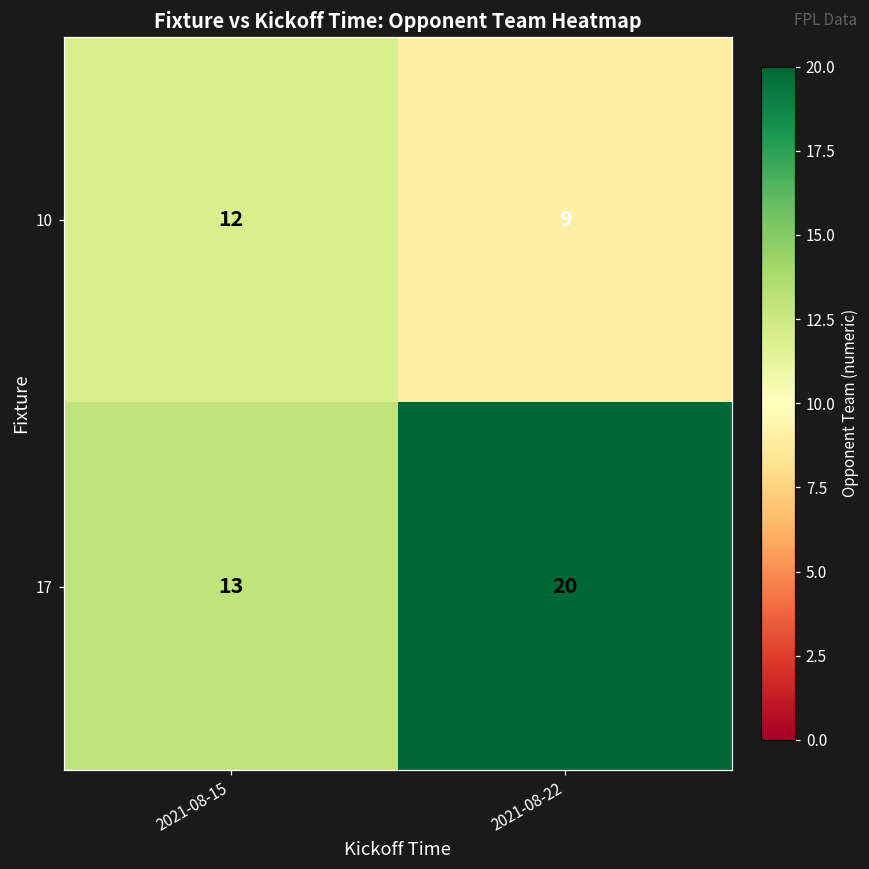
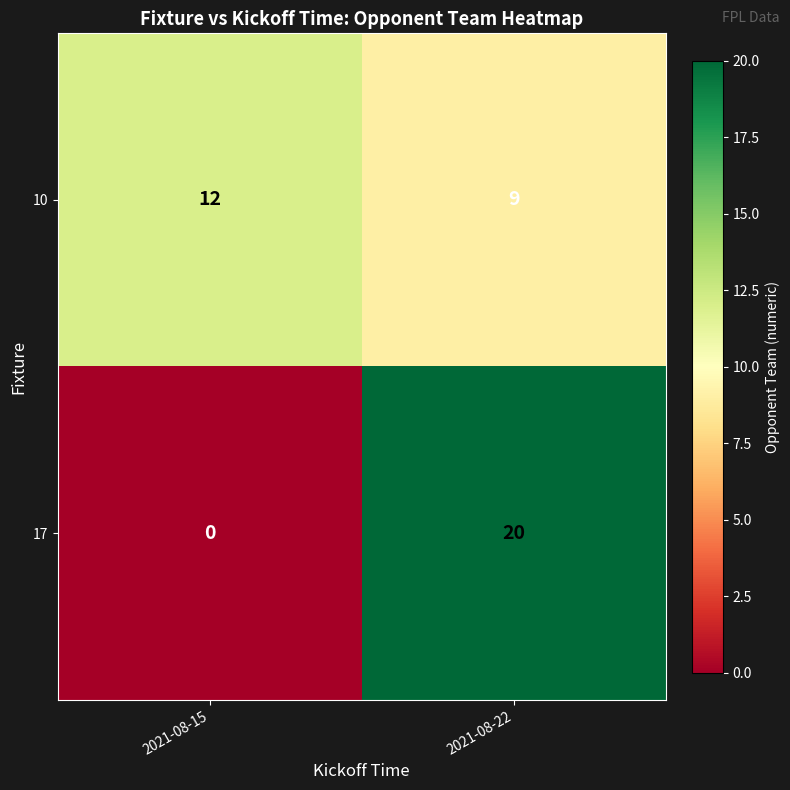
  {
    "10": {
      "2021-08-15": 12,
      "2021-08-22": 9
    },
    "17": {
-     "2021-08-15": 13,
+     "2021-08-15": 0,
      "2021-08-22": 20
    }
  }
